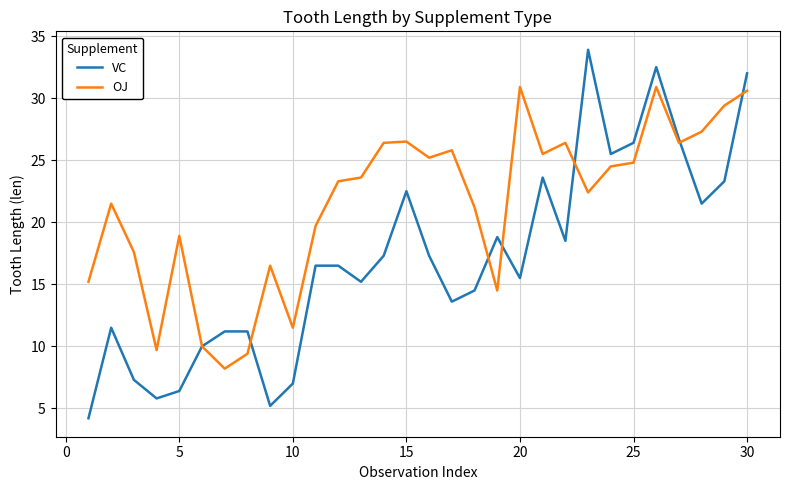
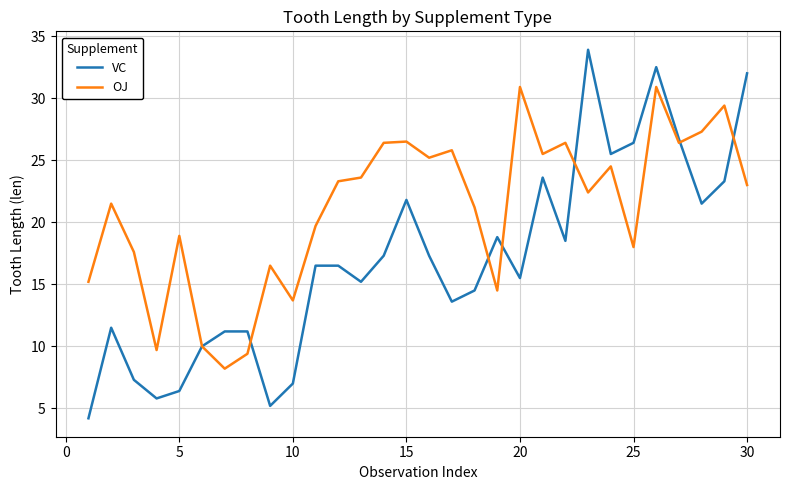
  {
    "VC": {
      "5": 6.4,
      "10": 7.0,
-     "15": 22.5,
+     "15": 21.8,
      "20": 15.5,
      "25": 26.4,
      "30": 32.0
    },
    "OJ": {
      "5": 18.9,
-     "10": 11.5,
+     "10": 13.7,
      "15": 26.5,
      "20": 30.9,
-     "25": 24.8,
-     "30": 30.6
+     "25": 18.0,
+     "30": 23.0
    }
  }
